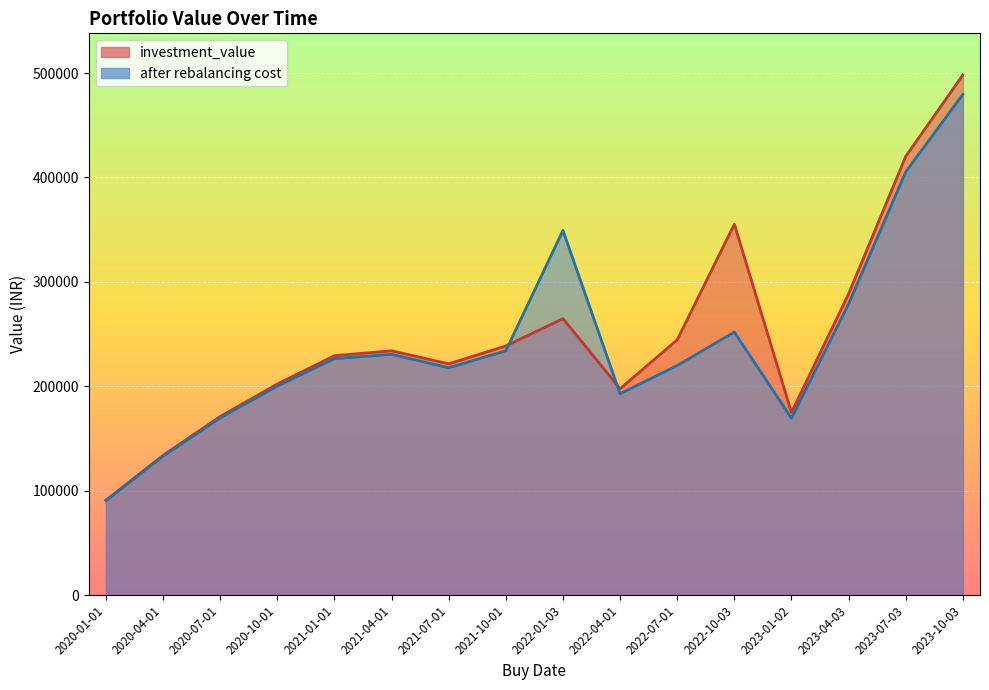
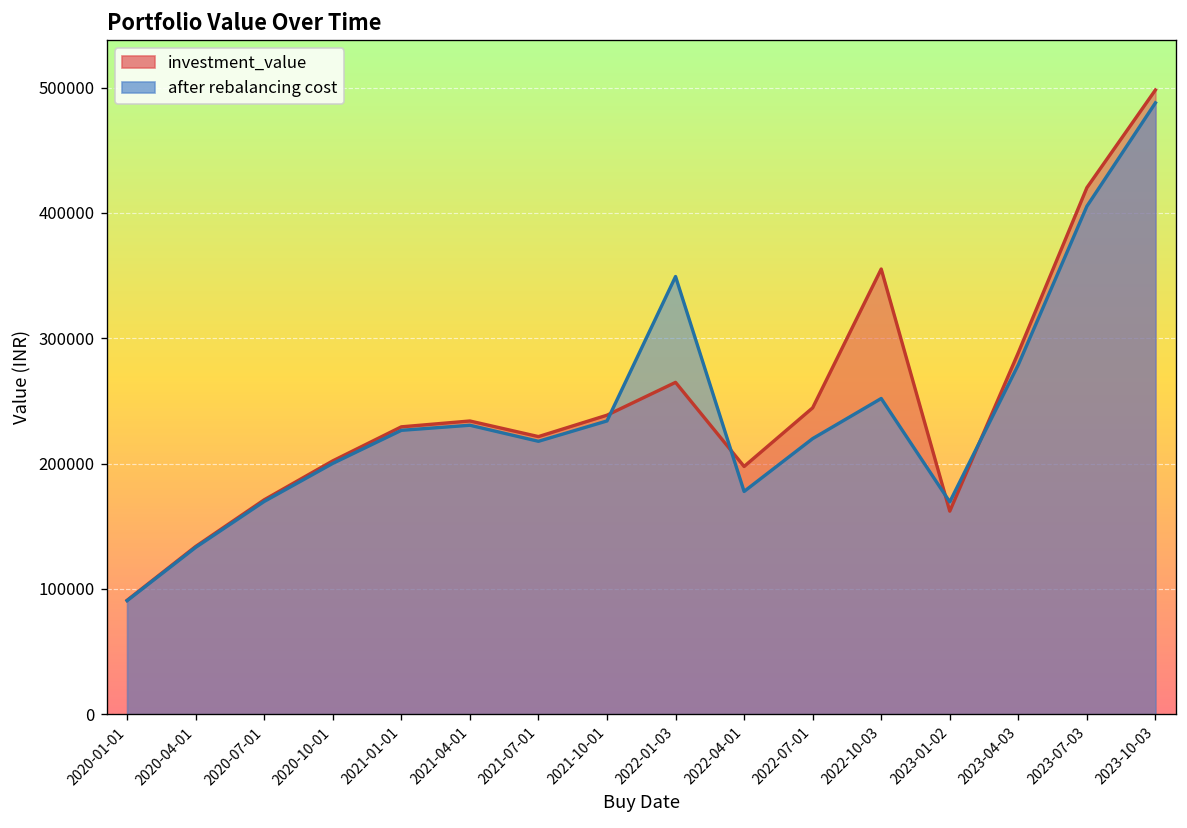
  {
    "investment_value": {
      "2021-01-01": 229000,
      "2021-04-01": 234000,
      "2021-07-01": 222000,
      "2021-10-01": 239000,
      "2022-01-03": 265000,
      "2022-04-01": 198000,
      "2022-07-01": 245000,
      "2022-10-03": 355000,
-     "2023-01-02": 175000,
+     "2023-01-02": 162000,
      "2023-04-03": 289000,
      "2023-07-03": 420000,
      "2023-10-03": 498000
    },
    "after rebalancing cost": {
      "2021-01-01": 227000,
      "2021-04-01": 231000,
      "2021-07-01": 218000,
      "2021-10-01": 234000,
      "2022-01-03": 349000,
-     "2022-04-01": 193000,
+     "2022-04-01": 178000,
      "2022-07-01": 220000,
      "2022-10-03": 252000,
      "2023-01-02": 169000,
      "2023-04-03": 279000,
      "2023-07-03": 405000,
-     "2023-10-03": 480000
+     "2023-10-03": 488000
    }
  }
